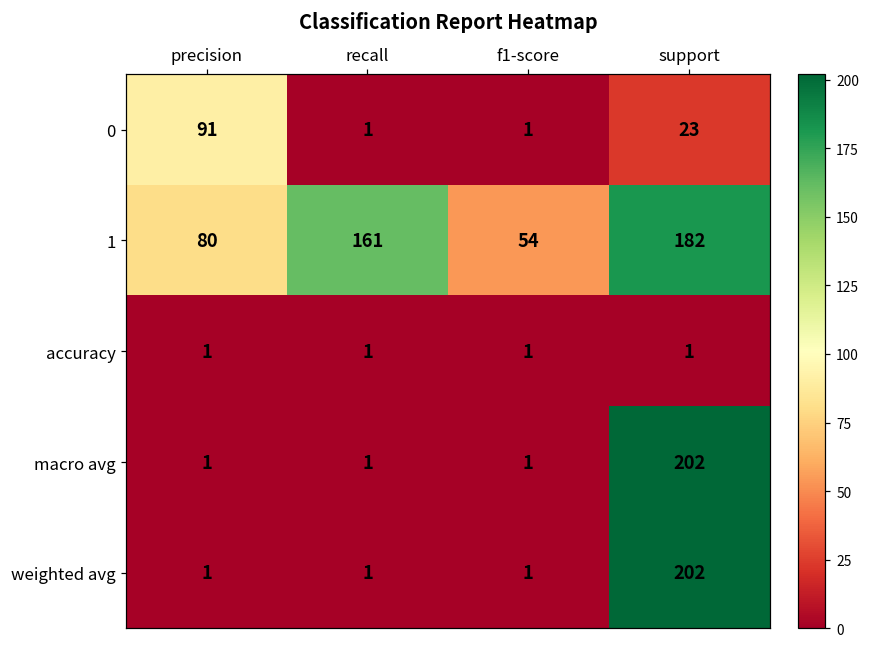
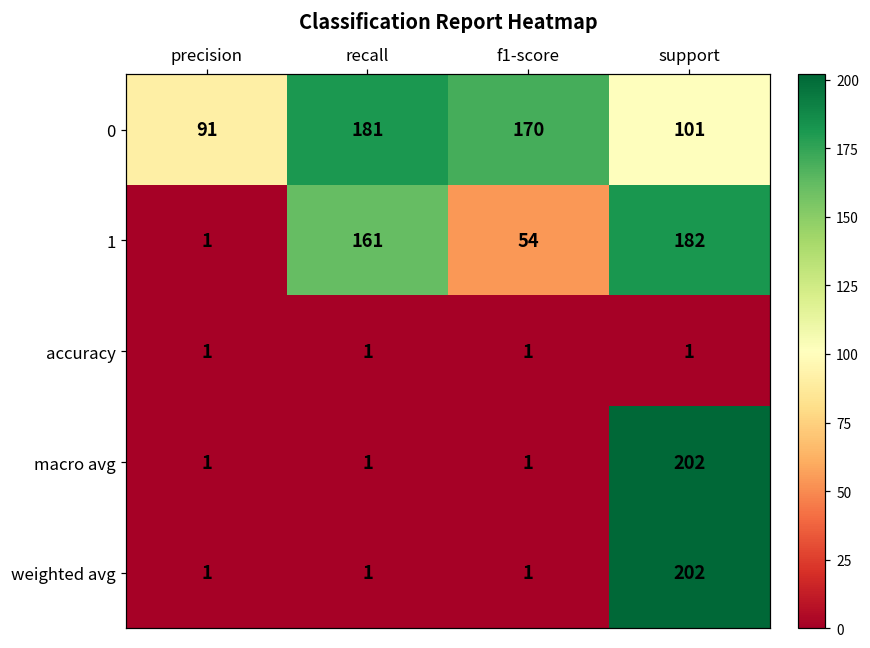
  {
    "0": {
      "precision": 91,
-     "recall": 1,
-     "f1-score": 1,
-     "support": 23
+     "recall": 181,
+     "f1-score": 170,
+     "support": 101
    },
    "1": {
-     "precision": 80,
+     "precision": 1,
      "recall": 161,
      "f1-score": 54,
      "support": 182
    },
    "accuracy": {
      "precision": 1,
      "recall": 1,
      "f1-score": 1,
      "support": 1
    },
    "macro avg": {
      "precision": 1,
      "recall": 1,
      "f1-score": 1,
      "support": 202
    },
    "weighted avg": {
      "precision": 1,
      "recall": 1,
      "f1-score": 1,
      "support": 202
    }
  }
